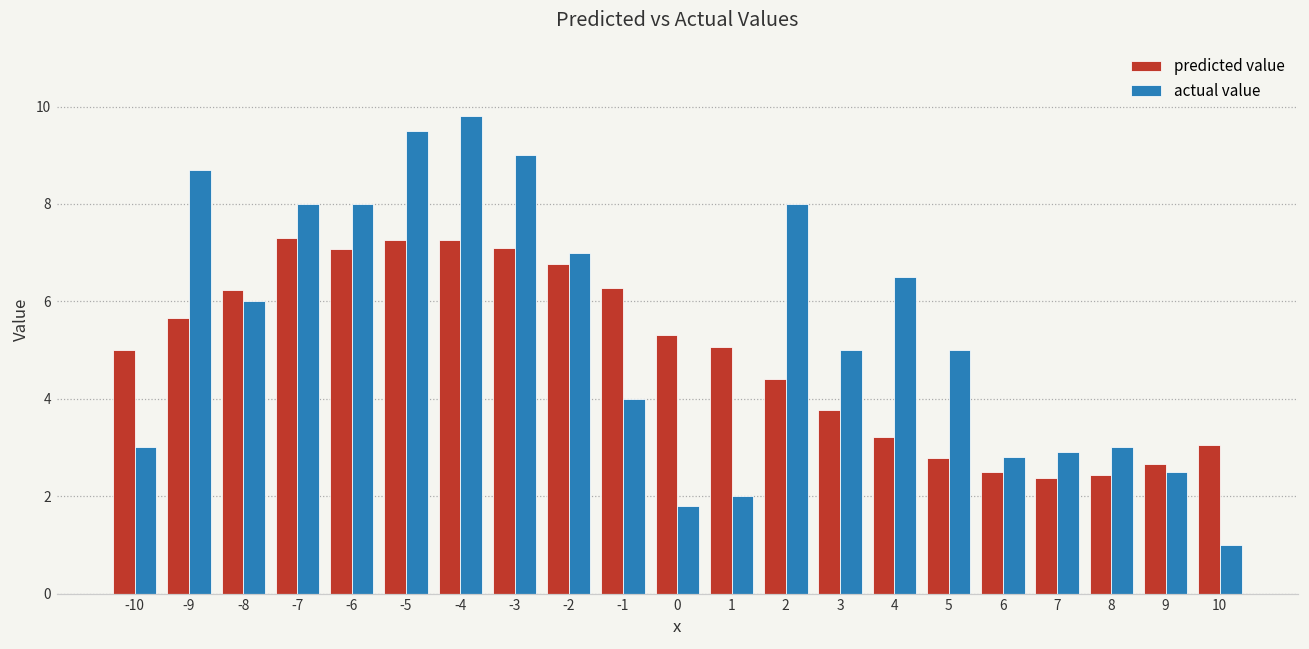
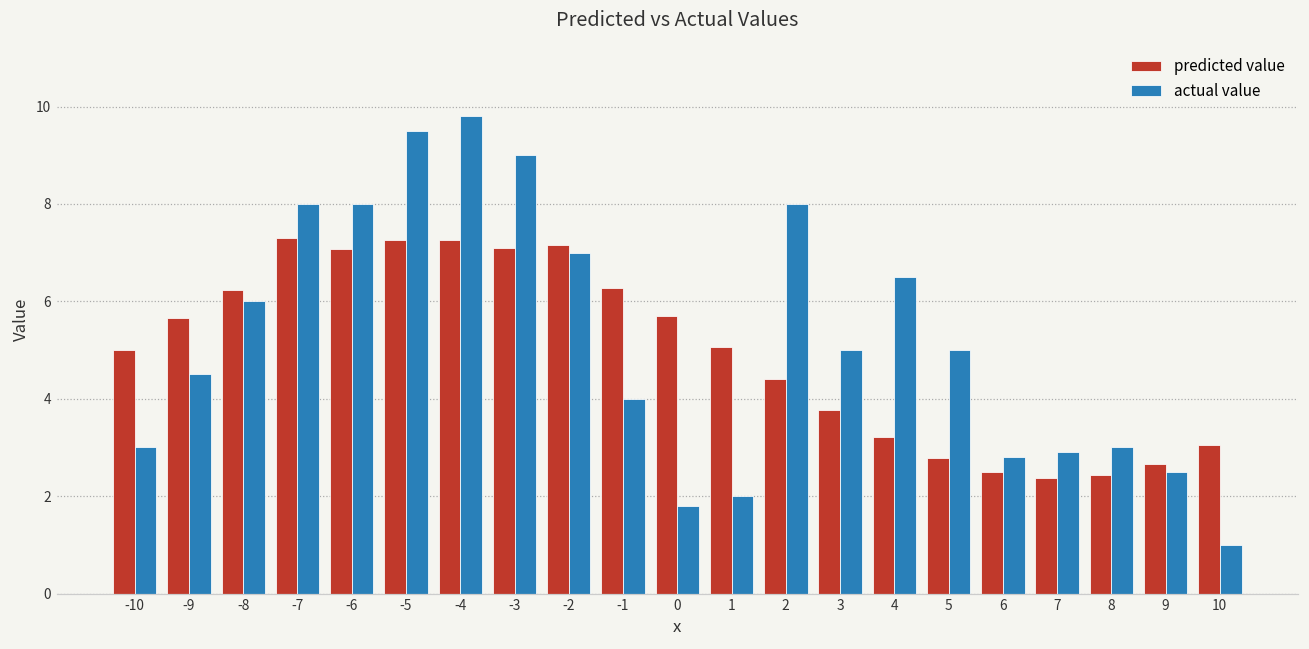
  {
    "predicted value": {
      "-10": 5.0,
      "-9": 5.7,
      "-8": 6.2,
      "-7": 7.3,
      "-6": 7.1,
      "-5": 7.3,
      "-4": 7.3,
      "-3": 7.1,
-     "-2": 6.8,
+     "-2": 7.2,
      "-1": 6.3,
-     "0": 5.3,
+     "0": 5.7,
      "1": 5.1,
      "2": 4.4,
      "3": 3.8,
      "4": 3.2,
      "5": 2.8,
      "6": 2.5,
      "7": 2.4,
      "8": 2.4,
      "9": 2.7,
      "10": 3.1
    },
    "actual value": {
      "-10": 3.0,
-     "-9": 8.7,
+     "-9": 4.5,
      "-8": 6.0,
      "-7": 8.0,
      "-6": 8.0,
      "-5": 9.5,
      "-4": 9.8,
      "-3": 9.0,
      "-2": 7.0,
      "-1": 4.0,
      "0": 1.8,
      "1": 2.0,
      "2": 8.0,
      "3": 5.0,
      "4": 6.5,
      "5": 5.0,
      "6": 2.8,
      "7": 2.9,
      "8": 3.0,
      "9": 2.5,
      "10": 1.0
    }
  }
